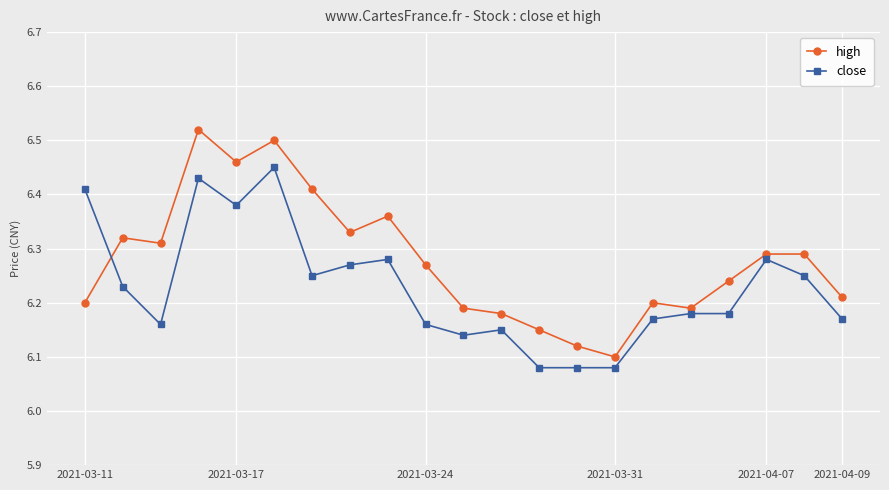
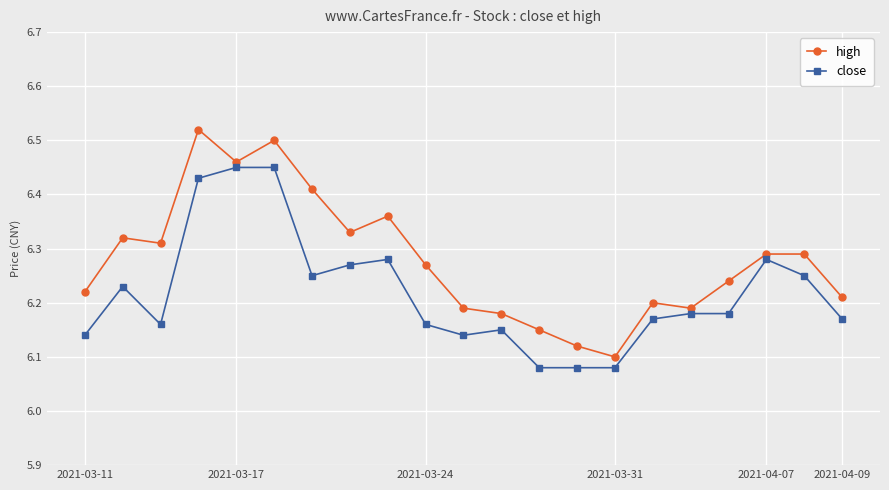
  {
    "high": {
-     "2021-03-11": 6.20,
+     "2021-03-11": 6.22,
      "2021-03-17": 6.46,
      "2021-03-24": 6.27,
      "2021-03-31": 6.10,
      "2021-04-07": 6.29,
      "2021-04-09": 6.21
    },
    "close": {
-     "2021-03-11": 6.41,
-     "2021-03-17": 6.38,
+     "2021-03-11": 6.14,
+     "2021-03-17": 6.45,
      "2021-03-24": 6.16,
      "2021-03-31": 6.08,
      "2021-04-07": 6.28,
      "2021-04-09": 6.17
    }
  }
